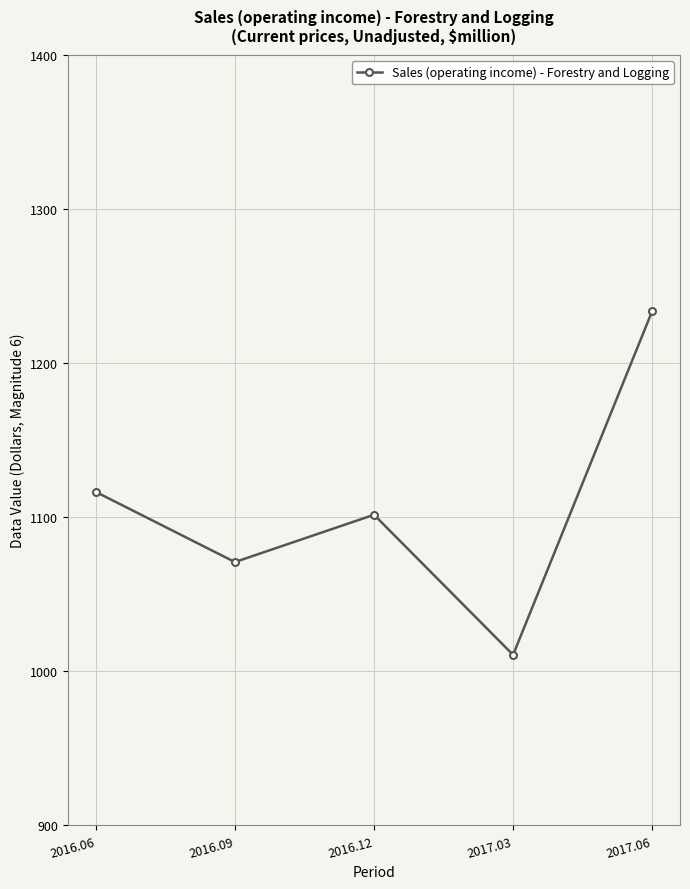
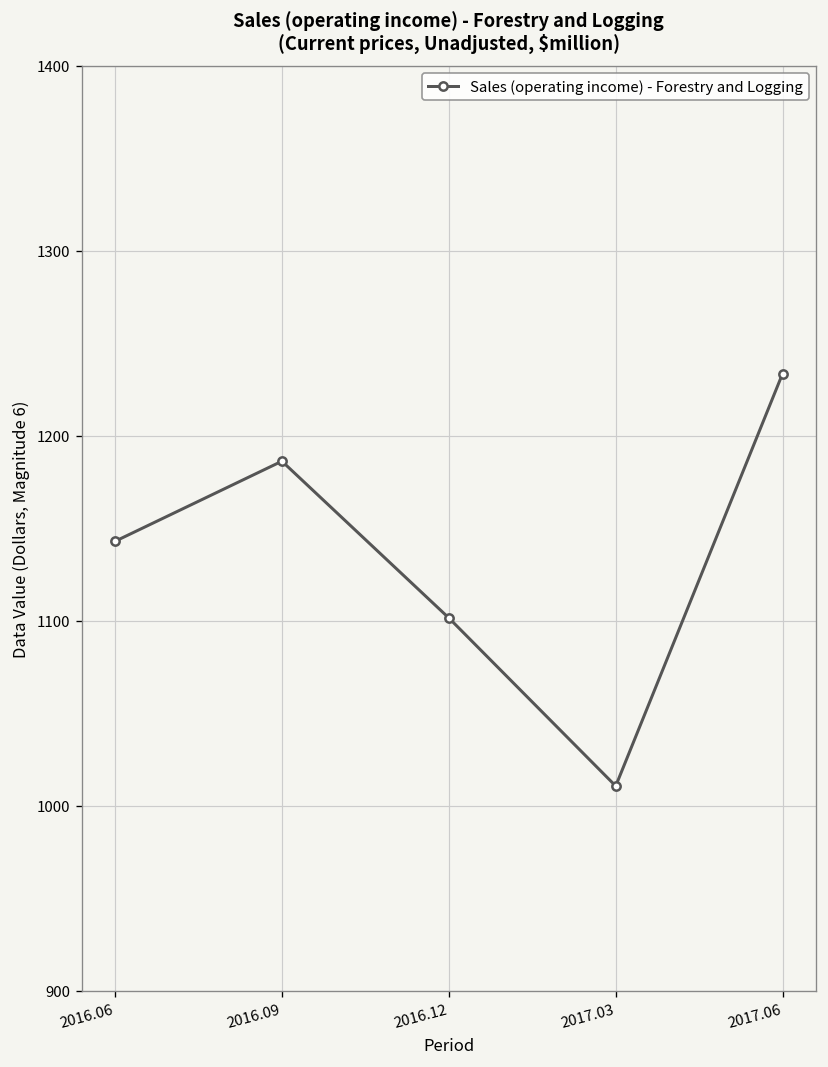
  {
-   "2016.06": 1116,
-   "2016.09": 1071,
+   "2016.06": 1143,
+   "2016.09": 1186,
    "2016.12": 1102,
    "2017.03": 1011,
    "2017.06": 1234
  }
